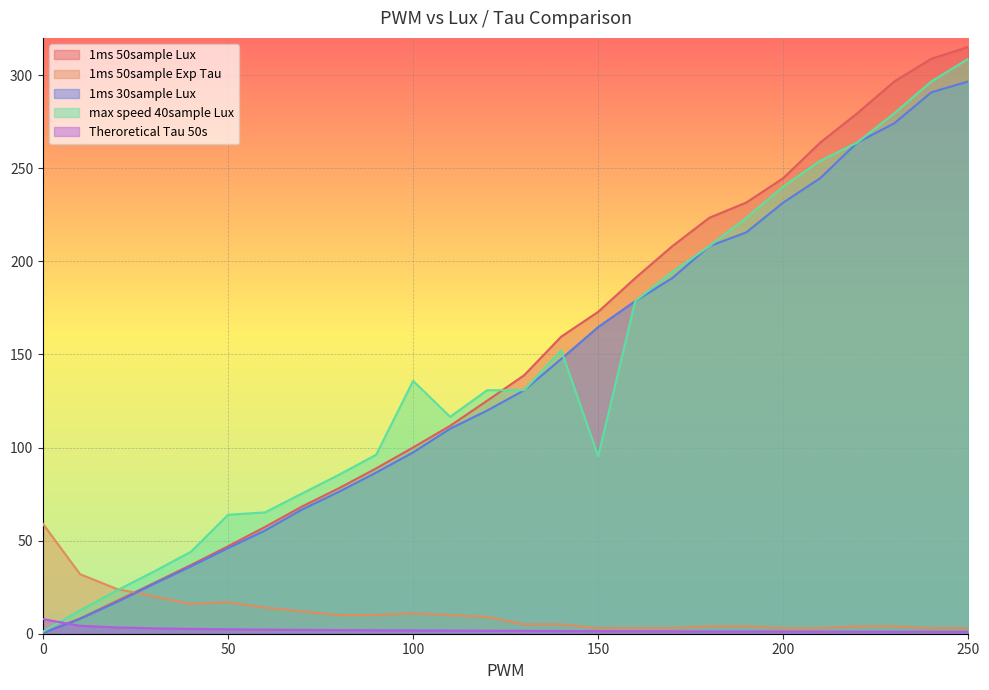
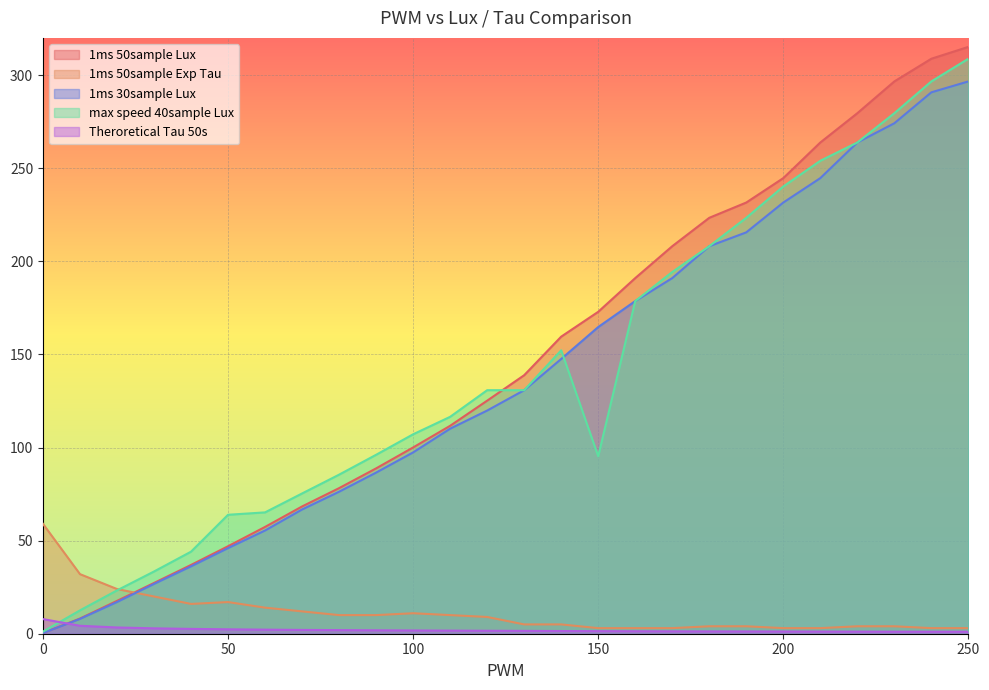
  {
    "max speed 40sample Lux": {
      "50": 64,
-     "100": 136,
+     "100": 107,
      "150": 95,
      "200": 240,
      "250": 309
    }
  }
